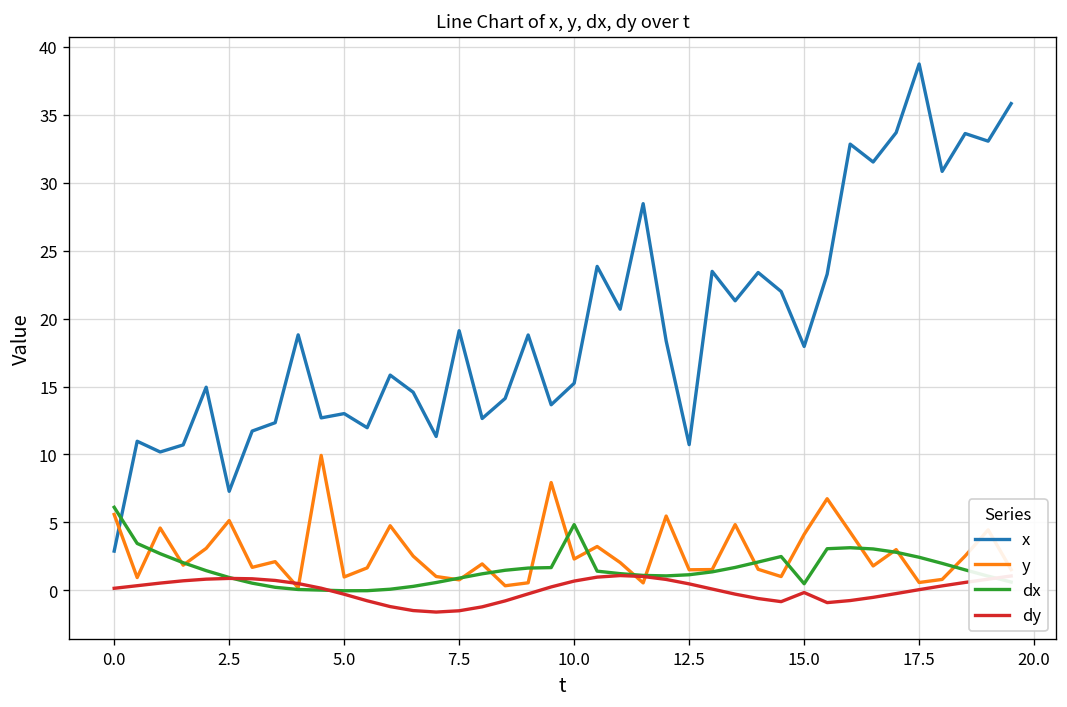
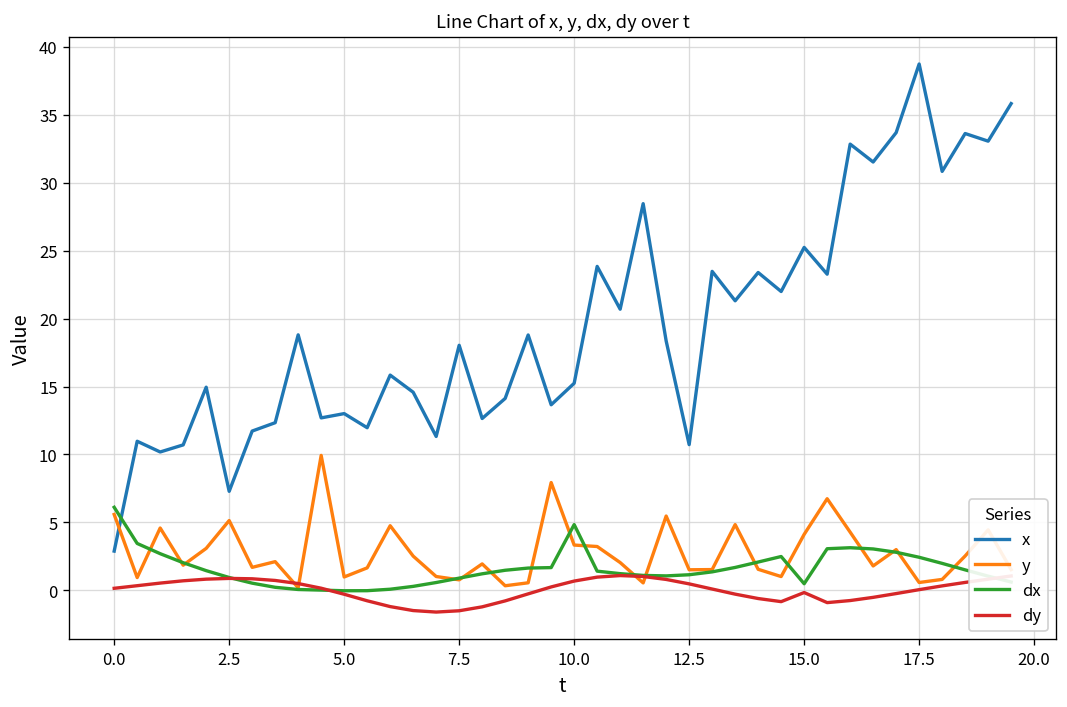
  {
    "x": {
      "0.0": 2.9,
      "2.5": 7.3,
      "5.0": 13.0,
-     "7.5": 19.1,
+     "7.5": 18.0,
      "10.0": 15.2,
      "12.5": 10.7,
-     "15.0": 17.9,
+     "15.0": 25.2,
      "17.5": 38.7
    },
    "y": {
      "0.0": 5.6,
      "2.5": 5.1,
      "5.0": 1.0,
-     "10.0": 2.3,
+     "10.0": 3.3,
      "12.5": 1.5,
      "15.0": 4.1,
      "17.5": 0.6
    },
    "dx": {
      "0.0": 6.1,
      "5.0": 0.0,
      "10.0": 4.8,
      "12.5": 1.1,
      "15.0": 0.5,
      "17.5": 2.4
    },
    "dy": {
      "0.0": 0.2,
      "5.0": -0.3,
      "7.5": -1.5,
      "10.0": 0.7,
      "12.5": 0.5,
      "15.0": -0.2,
      "17.5": 0.1
    }
  }
